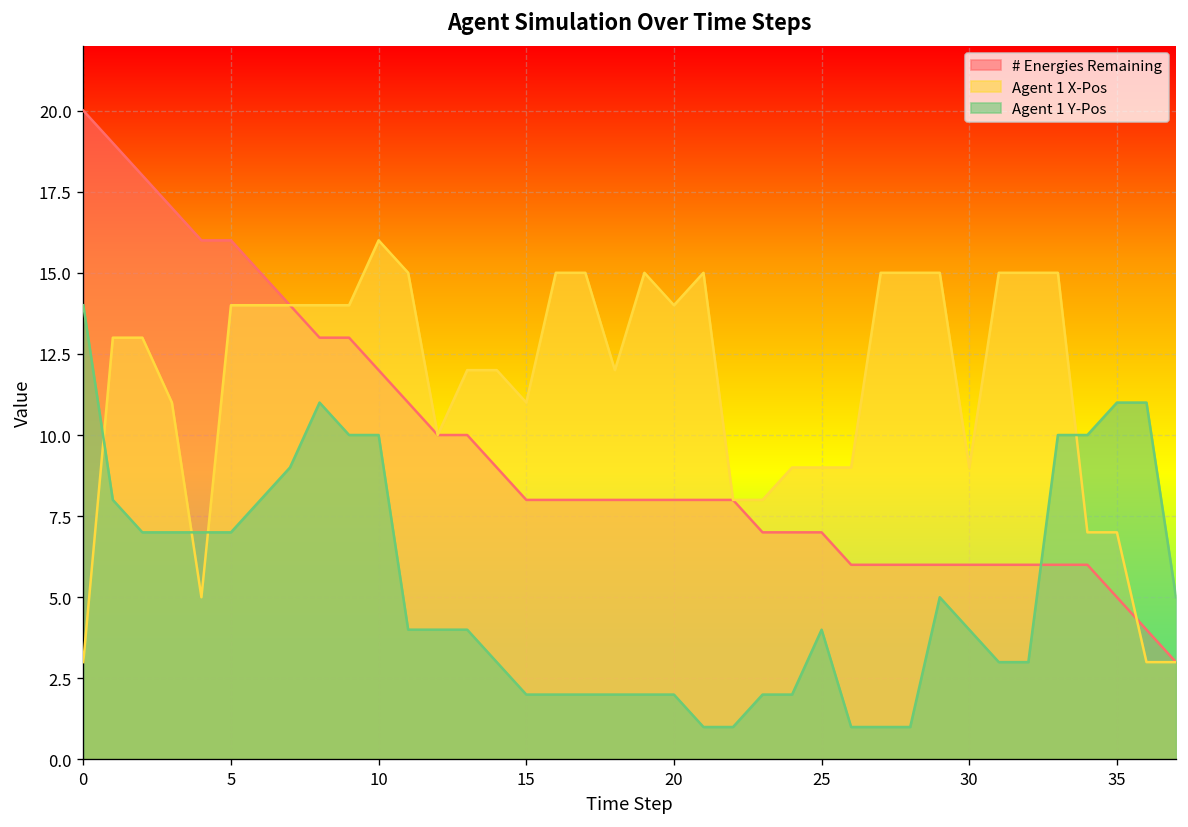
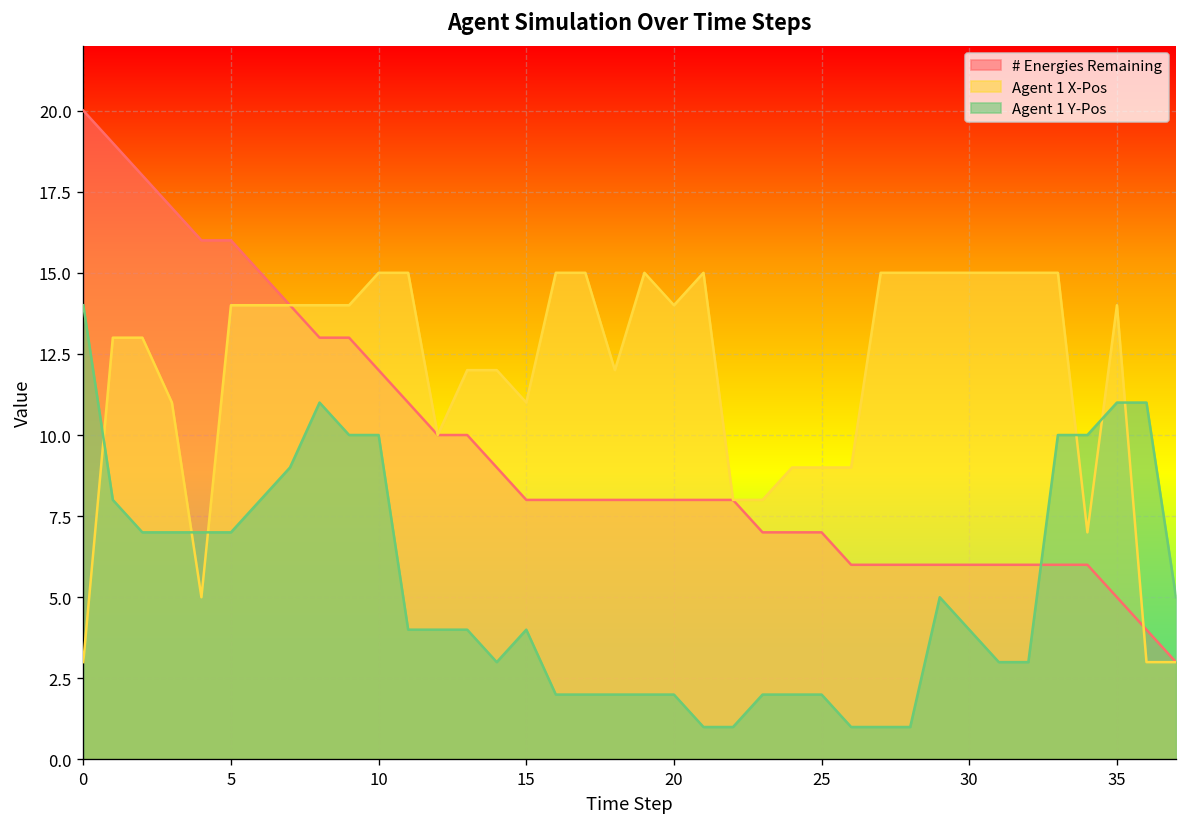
  {
    "# Energies Remaining": {
      "0": 20,
      "5": 16,
      "10": 12,
      "15": 8,
      "20": 8,
      "25": 7,
      "30": 6,
      "35": 5
    },
    "Agent 1 X-Pos": {
      "0": 3,
      "5": 14,
-     "10": 16,
+     "10": 15,
      "15": 11,
      "20": 14,
      "25": 9,
-     "30": 9,
-     "35": 7
+     "30": 15,
+     "35": 14
    },
    "Agent 1 Y-Pos": {
      "0": 14,
      "5": 7,
      "10": 10,
-     "15": 2,
+     "15": 4,
      "20": 2,
-     "25": 4,
+     "25": 2,
      "30": 4,
      "35": 11
    }
  }
